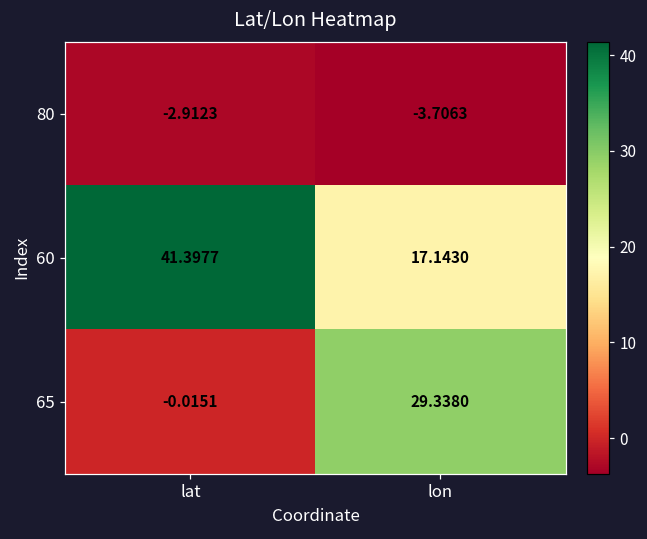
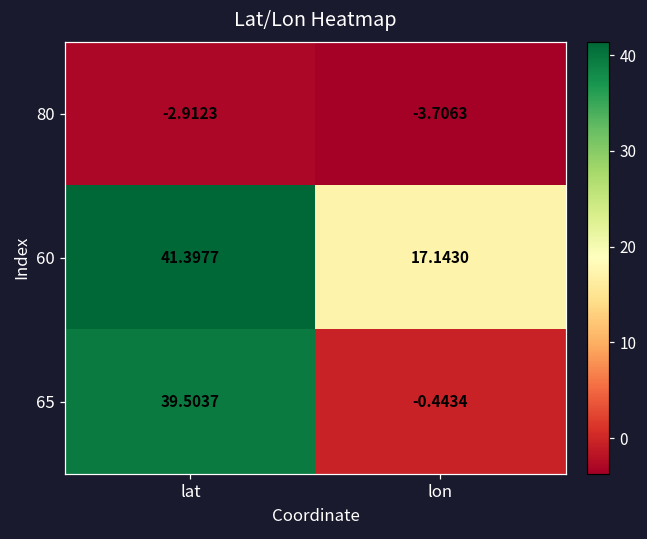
  {
    "80": {
      "lat": -2.9123,
      "lon": -3.7063
    },
    "60": {
      "lat": 41.3977,
      "lon": 17.1430
    },
    "65": {
-     "lat": -0.0151,
-     "lon": 29.3380
+     "lat": 39.5037,
+     "lon": -0.4434
    }
  }
